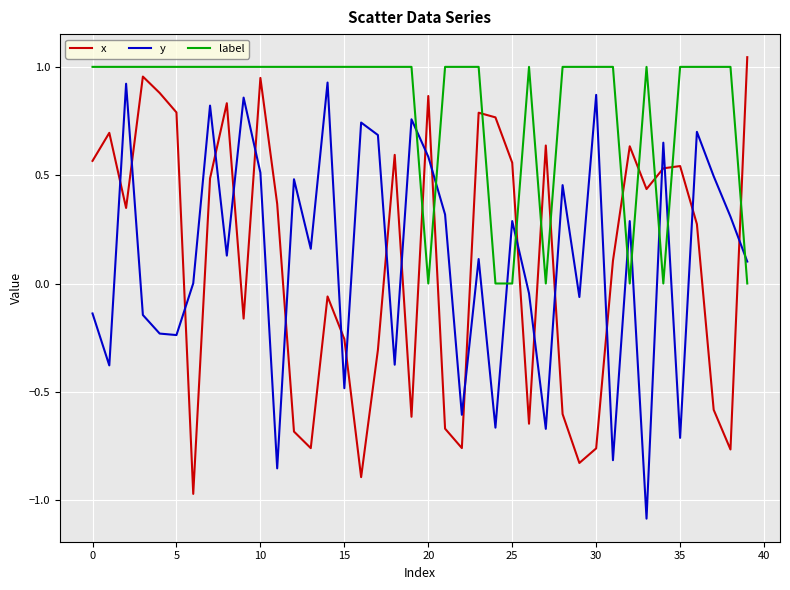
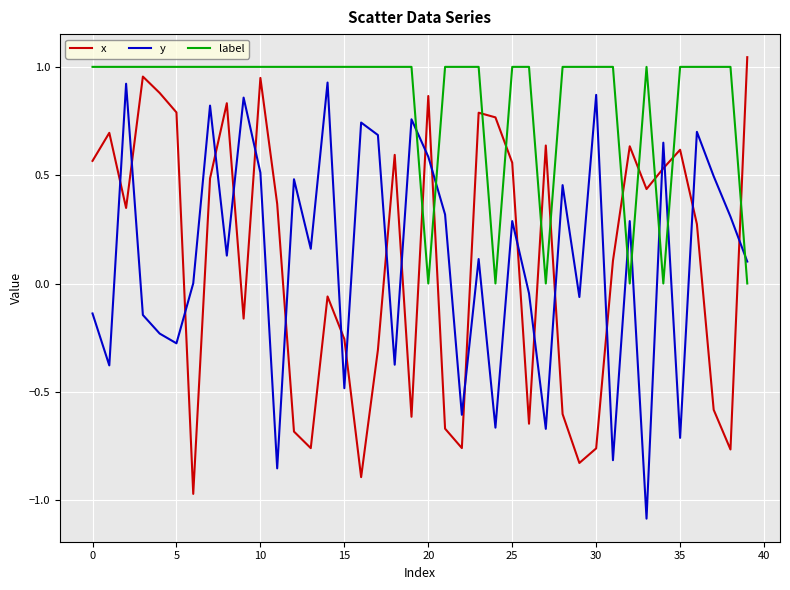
  {
    "x": {
      "0": 0.57,
      "5": 0.79,
      "10": 0.95,
      "15": -0.26,
      "20": 0.87,
      "25": 0.56,
      "30": -0.76,
-     "35": 0.54
+     "35": 0.62
    },
    "y": {
      "0": -0.14,
-     "5": -0.24,
+     "5": -0.28,
      "10": 0.51,
      "15": -0.48,
      "20": 0.59,
      "25": 0.29,
      "30": 0.87,
      "35": -0.71
    },
    "label": {
      "0": 1,
      "5": 1,
      "10": 1,
      "15": 1,
      "20": 0,
-     "25": 0,
+     "25": 1,
      "30": 1,
      "35": 1
    }
  }
